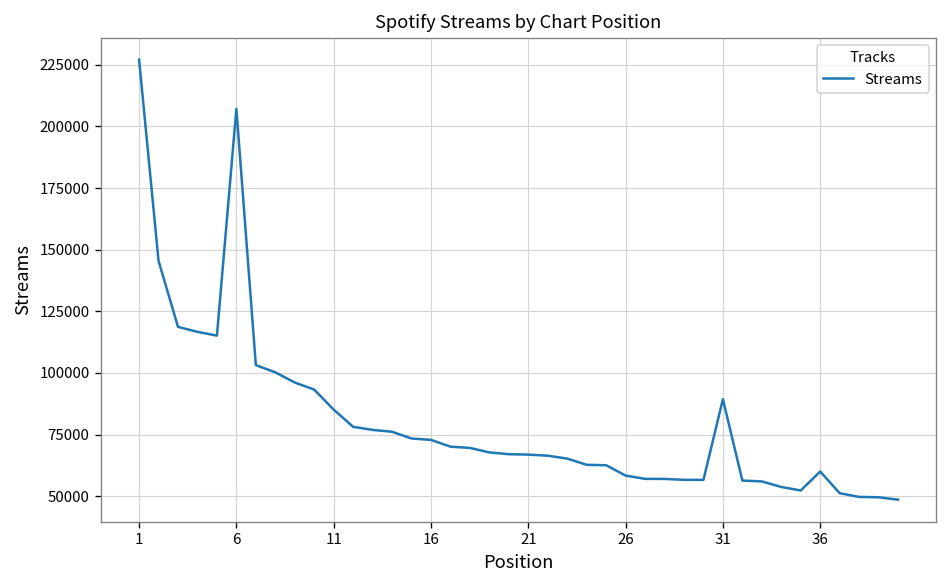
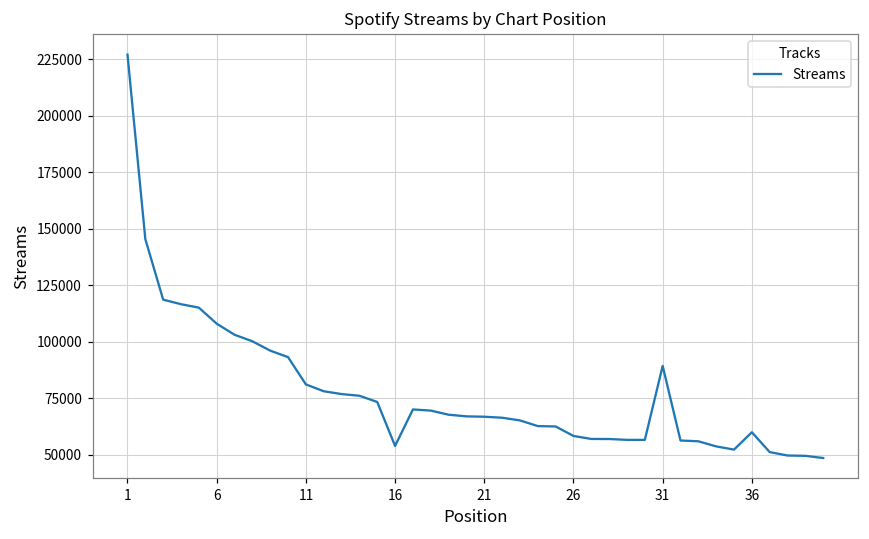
  {
    "1": 227000,
-   "6": 207000,
-   "11": 85000,
-   "16": 73000,
+   "6": 108000,
+   "11": 81000,
+   "16": 54000,
    "21": 67000,
    "26": 58000,
    "31": 89000,
    "36": 60000
  }
